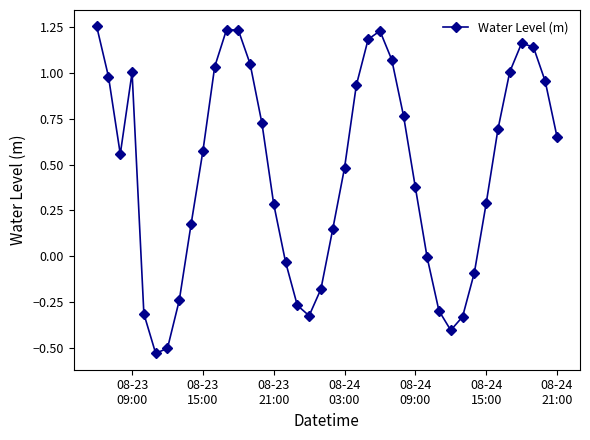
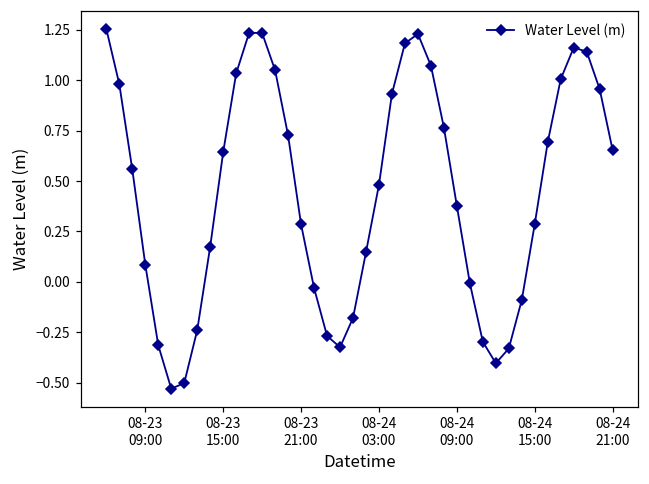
  {
-   "08-23 09:00": 1.00,
-   "08-23 15:00": 0.57,
+   "08-23 09:00": 0.09,
+   "08-23 15:00": 0.64,
    "08-23 21:00": 0.28,
    "08-24 03:00": 0.48,
    "08-24 09:00": 0.38,
    "08-24 15:00": 0.29,
    "08-24 21:00": 0.65
  }
